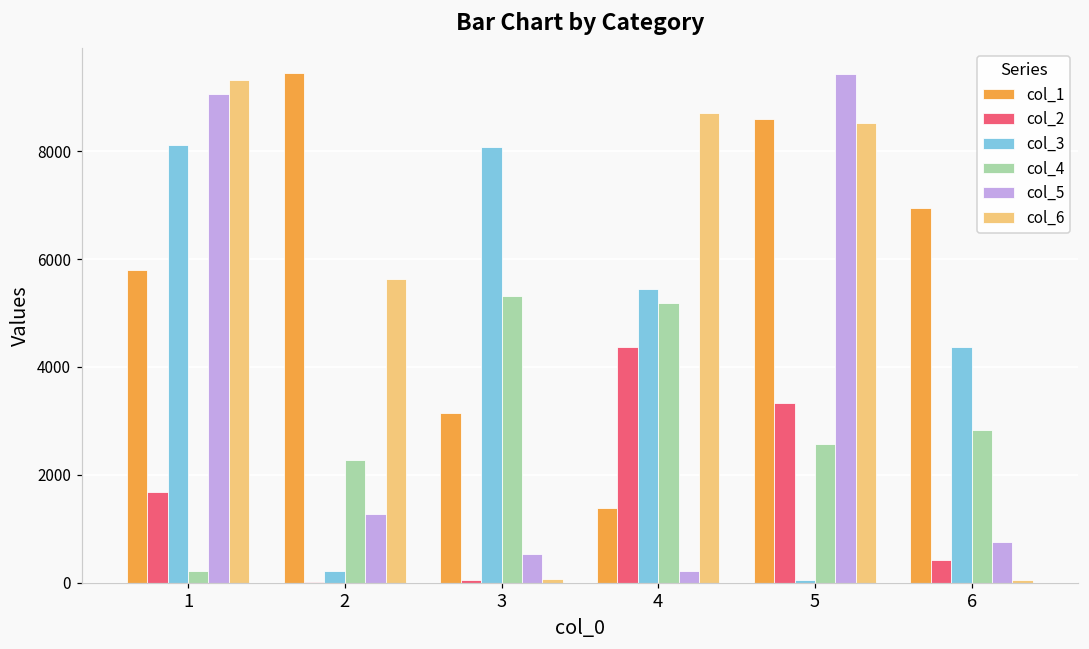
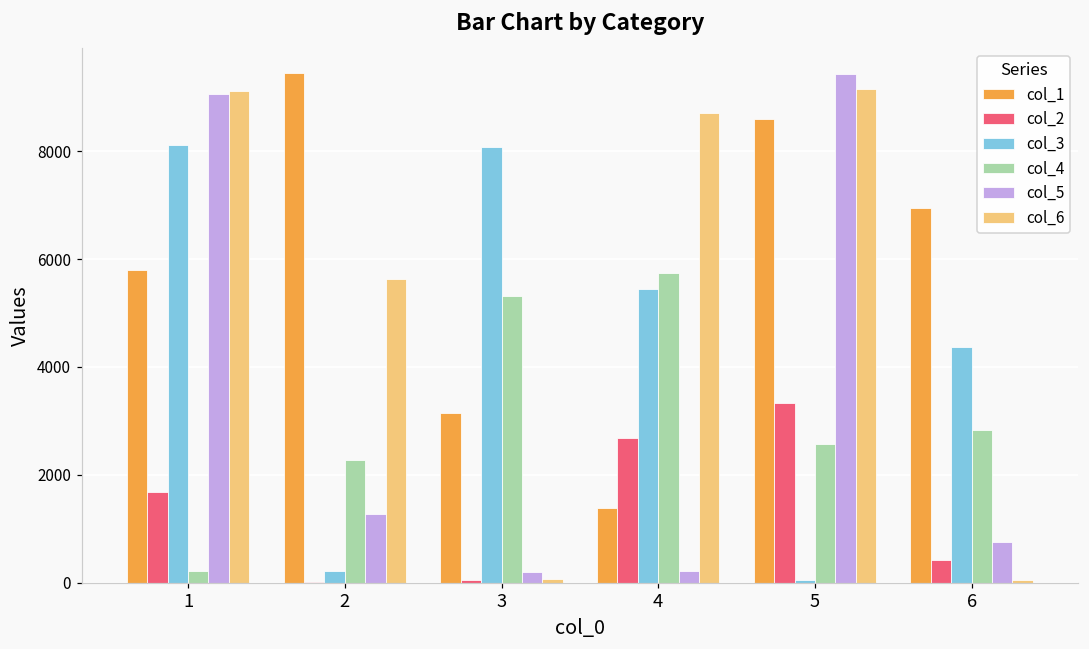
  {
    "col_1": {
      "1": 5800,
      "2": 9400,
      "3": 3100,
      "4": 1400,
      "5": 8600,
      "6": 6900
    },
    "col_2": {
      "1": 1700,
-     "4": 4400,
+     "4": 2700,
      "5": 3300,
      "6": 400
    },
    "col_3": {
      "1": 8100,
      "2": 200,
      "3": 8100,
      "4": 5400,
      "5": 100,
      "6": 4400
    },
    "col_4": {
      "1": 200,
      "2": 2300,
      "3": 5300,
-     "4": 5200,
+     "4": 5700,
      "5": 2600,
      "6": 2800
    },
    "col_5": {
      "1": 9100,
      "2": 1300,
-     "3": 500,
+     "3": 200,
      "4": 200,
      "5": 9400,
      "6": 800
    },
    "col_6": {
-     "1": 9300,
+     "1": 9100,
      "2": 5600,
      "3": 100,
      "4": 8700,
-     "5": 8500
+     "5": 9200
    }
  }
